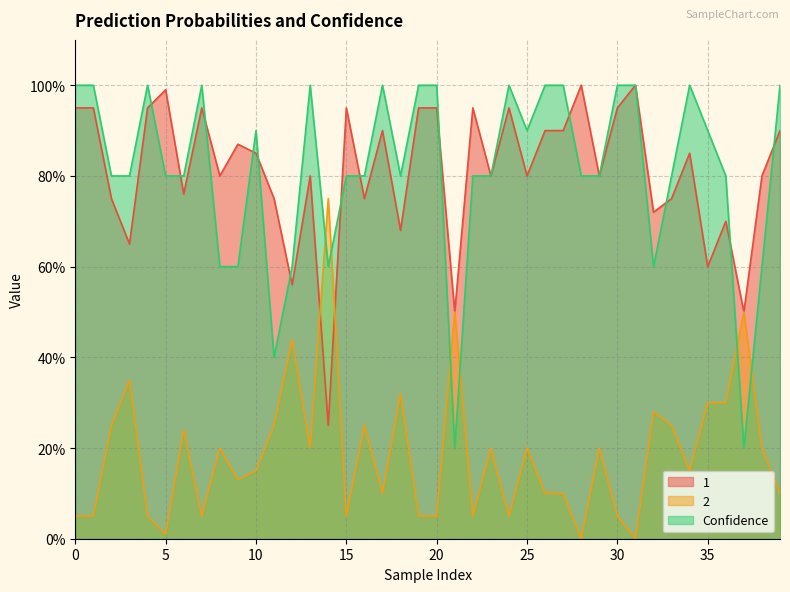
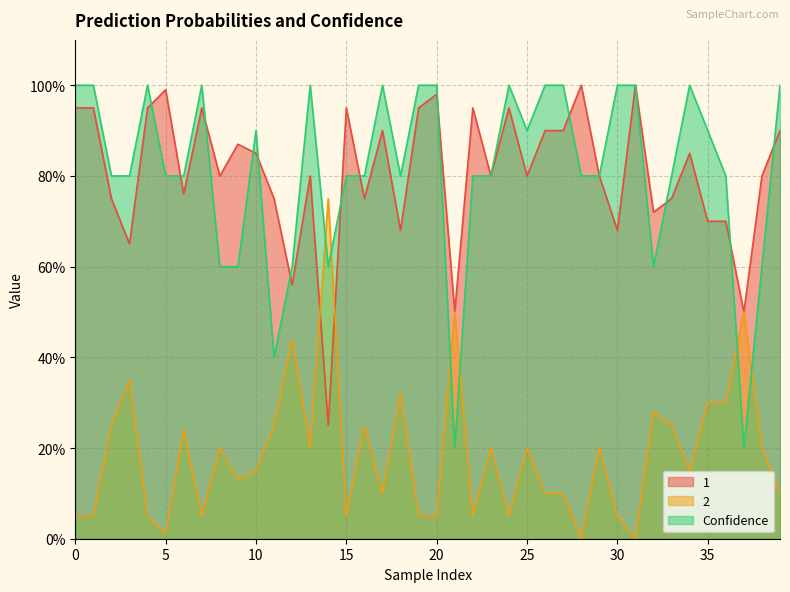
  {
    "1": {
      "0": "95%",
      "5": "99%",
      "10": "85%",
      "15": "95%",
-     "20": "95%",
+     "20": "98%",
      "25": "80%",
-     "30": "95%",
-     "35": "60%"
+     "30": "68%",
+     "35": "70%"
    },
    "2": {
      "0": "5%",
      "5": "1%",
      "10": "15%",
      "15": "5%",
      "20": "5%",
      "25": "20%",
      "30": "5%",
      "35": "30%"
    },
    "Confidence": {
      "0": "100%",
      "5": "80%",
      "10": "90%",
      "15": "80%",
      "20": "100%",
      "25": "90%",
      "30": "100%",
      "35": "90%"
    }
  }
